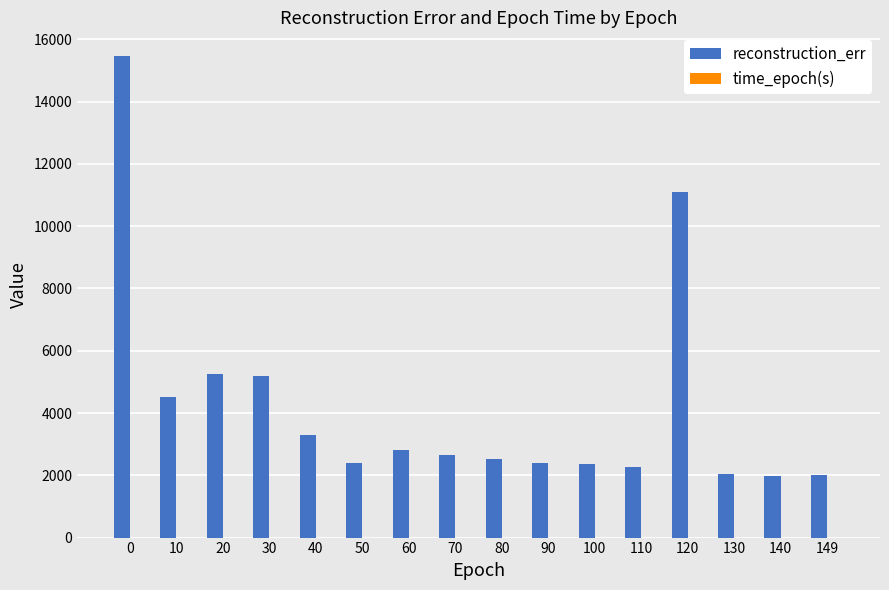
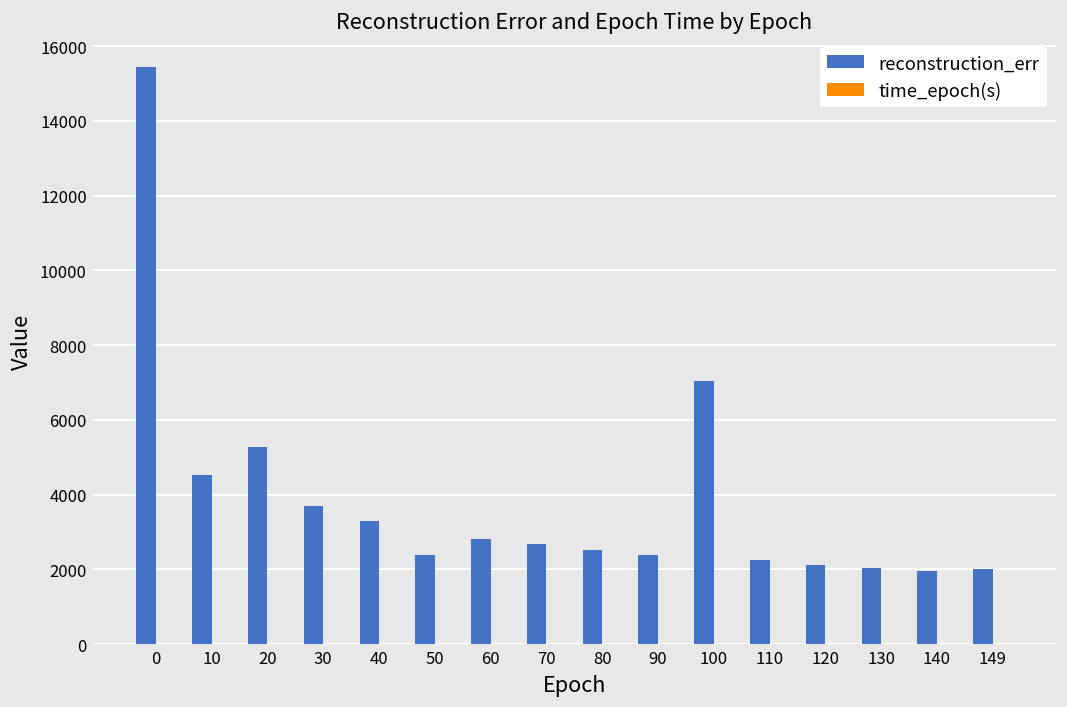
  {
    "reconstruction_err": {
      "0": 15500,
      "10": 4500,
      "20": 5300,
-     "30": 5200,
+     "30": 3700,
      "40": 3300,
      "50": 2400,
      "60": 2800,
      "70": 2700,
      "80": 2500,
      "90": 2400,
-     "100": 2400,
+     "100": 7000,
      "110": 2300,
-     "120": 11100,
+     "120": 2100,
      "130": 2000,
      "140": 2000,
      "149": 2000
    }
  }
